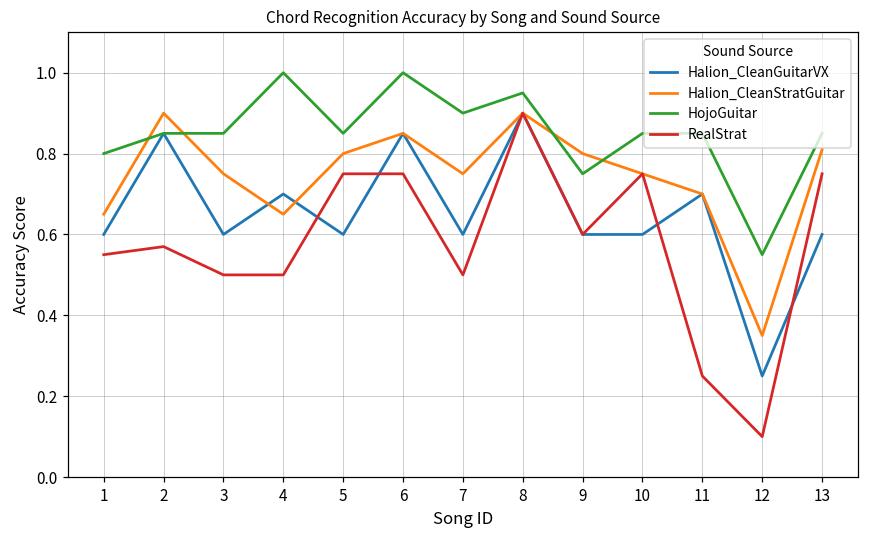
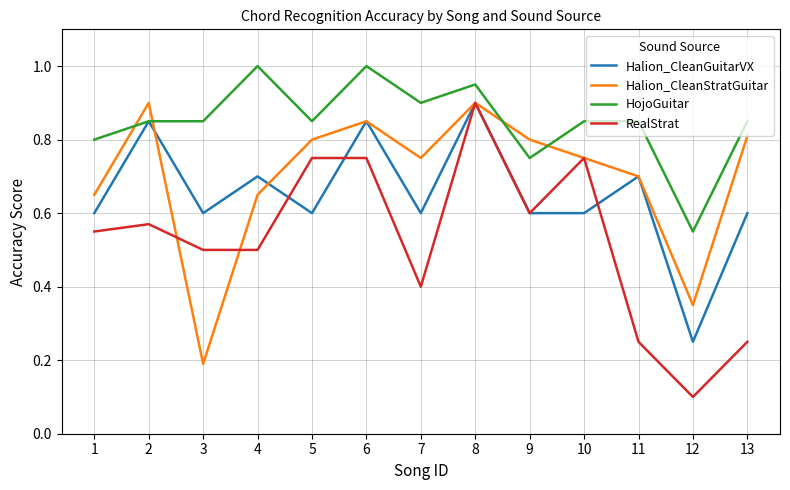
  {
    "Halion_CleanGuitarVX": {
      "1": 0.60,
      "3": 0.60,
      "4": 0.70,
      "5": 0.60,
      "7": 0.60,
      "10": 0.60,
      "12": 0.25,
      "13": 0.60
    },
    "Halion_CleanStratGuitar": {
      "1": 0.65,
      "2": 0.90,
-     "3": 0.75,
+     "3": 0.19,
      "4": 0.65,
      "5": 0.80,
      "7": 0.75,
      "9": 0.80,
      "12": 0.35,
      "13": 0.81
    },
    "HojoGuitar": {
      "1": 0.80,
      "3": 0.85,
      "4": 1.00,
      "5": 0.85,
      "6": 1.00,
      "7": 0.90,
      "8": 0.95,
      "9": 0.75,
      "10": 0.85,
      "12": 0.55
    },
    "RealStrat": {
      "1": 0.55,
      "2": 0.57,
      "3": 0.50,
      "4": 0.50,
      "5": 0.75,
      "6": 0.75,
-     "7": 0.5,
+     "7": 0.4,
      "11": 0.25,
      "12": 0.10,
-     "13": 0.75
+     "13": 0.25
    }
  }
